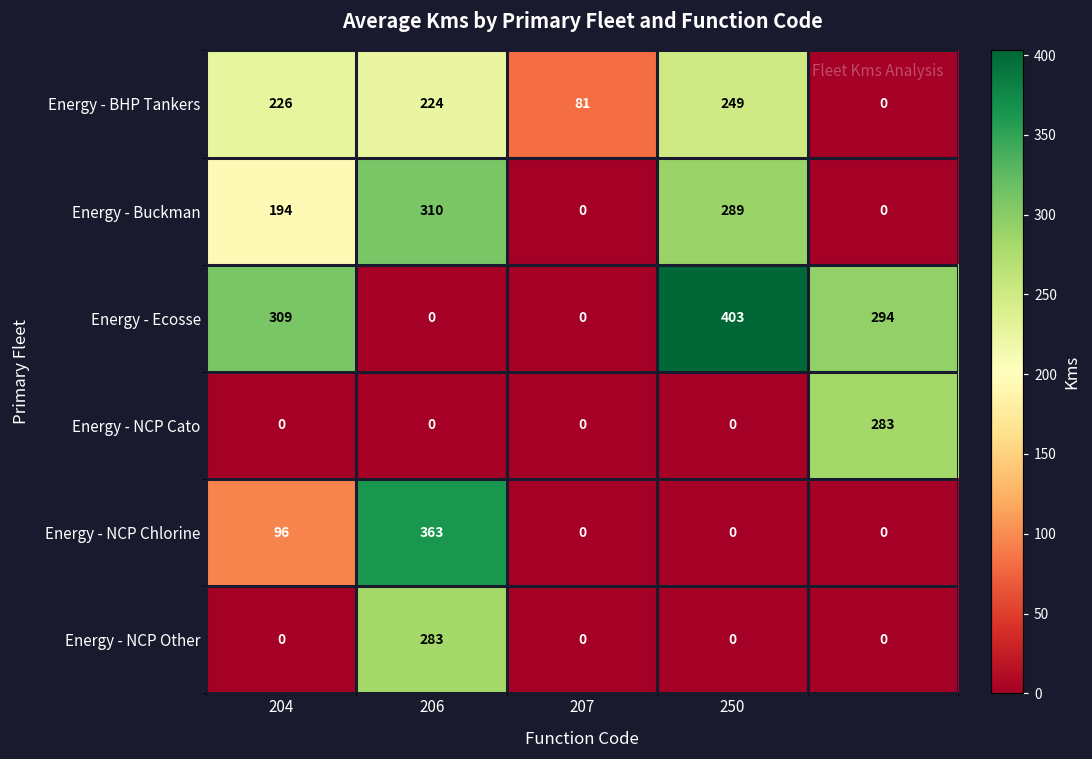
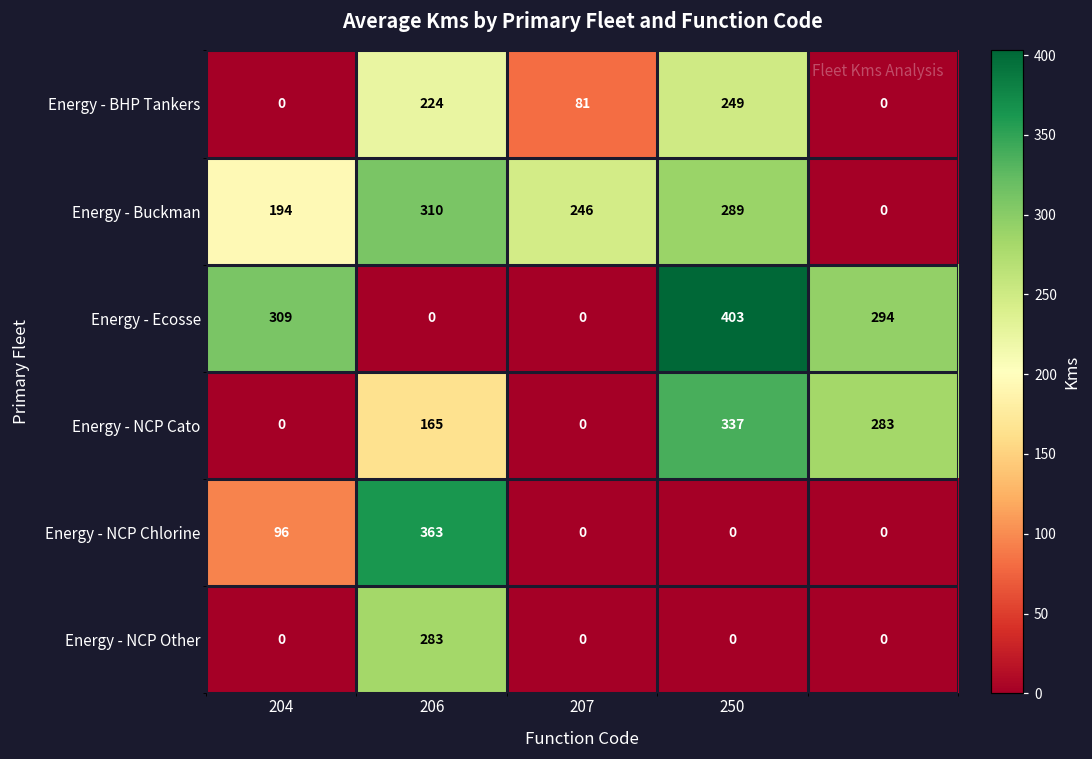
  {
    "Energy - BHP Tankers": {
-     "204": 226,
+     "204": 0,
      "206": 224,
      "207": 81,
      "250": 249
    },
    "Energy - Buckman": {
      "204": 194,
      "206": 310,
-     "207": 0,
+     "207": 246,
      "250": 289
    },
    "Energy - Ecosse": {
      "204": 309,
      "206": 0,
      "207": 0,
      "250": 403
    },
    "Energy - NCP Cato": {
      "204": 0,
-     "206": 0,
+     "206": 165,
      "207": 0,
-     "250": 0
+     "250": 337
    },
    "Energy - NCP Chlorine": {
      "204": 96,
      "206": 363,
      "207": 0,
      "250": 0
    },
    "Energy - NCP Other": {
      "204": 0,
      "206": 283,
      "207": 0,
      "250": 0
    }
  }
